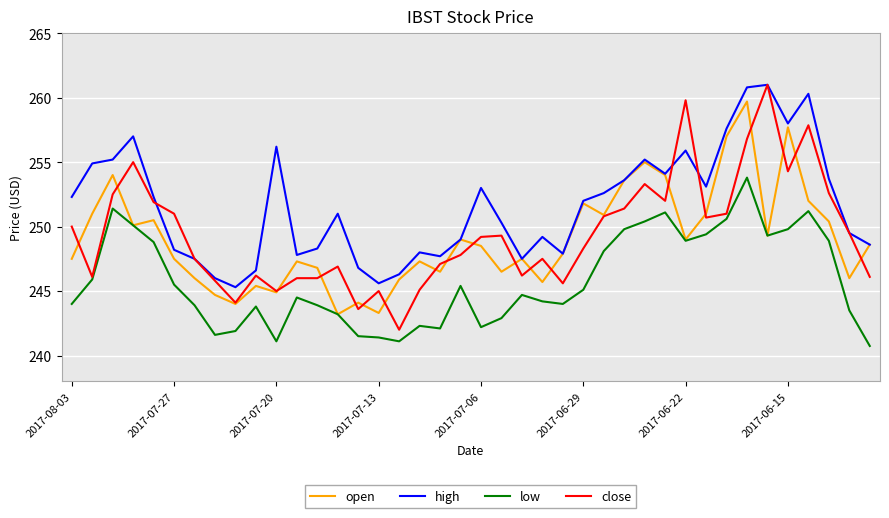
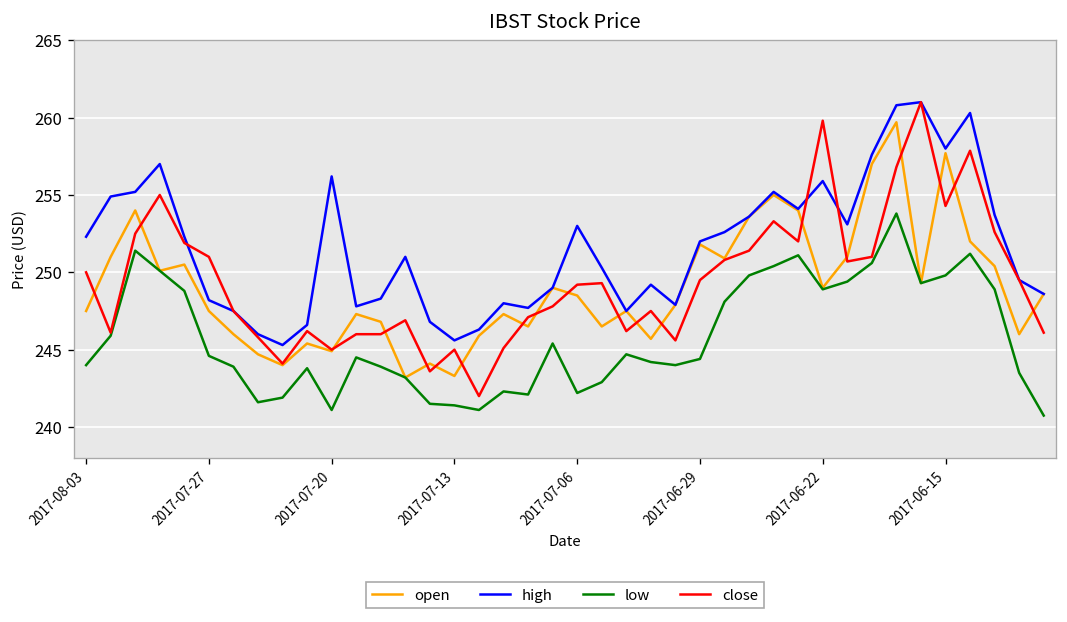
  {
    "open": {
      "2017-08-03": 247.5,
      "2017-07-27": 247.5,
      "2017-07-13": 243.3,
      "2017-07-06": 248.5,
      "2017-06-29": 251.8,
      "2017-06-15": 257.7
    },
    "high": {
      "2017-08-03": 252.3,
      "2017-07-27": 248.2,
      "2017-07-20": 256.2,
      "2017-07-13": 245.6,
      "2017-07-06": 253.0,
      "2017-06-29": 252.0,
      "2017-06-22": 255.9,
      "2017-06-15": 258.0
    },
    "low": {
      "2017-08-03": 244.0,
-     "2017-07-27": 245.5,
+     "2017-07-27": 244.6,
      "2017-07-20": 241.1,
      "2017-07-13": 241.4,
      "2017-07-06": 242.2,
-     "2017-06-29": 245.1,
+     "2017-06-29": 244.4,
      "2017-06-15": 249.8
    },
    "close": {
      "2017-08-03": 250.0,
      "2017-07-27": 251.0,
      "2017-07-13": 245.0,
      "2017-07-06": 249.2,
-     "2017-06-29": 248.3,
+     "2017-06-29": 249.5,
      "2017-06-22": 259.8,
      "2017-06-15": 254.3
    }
  }
